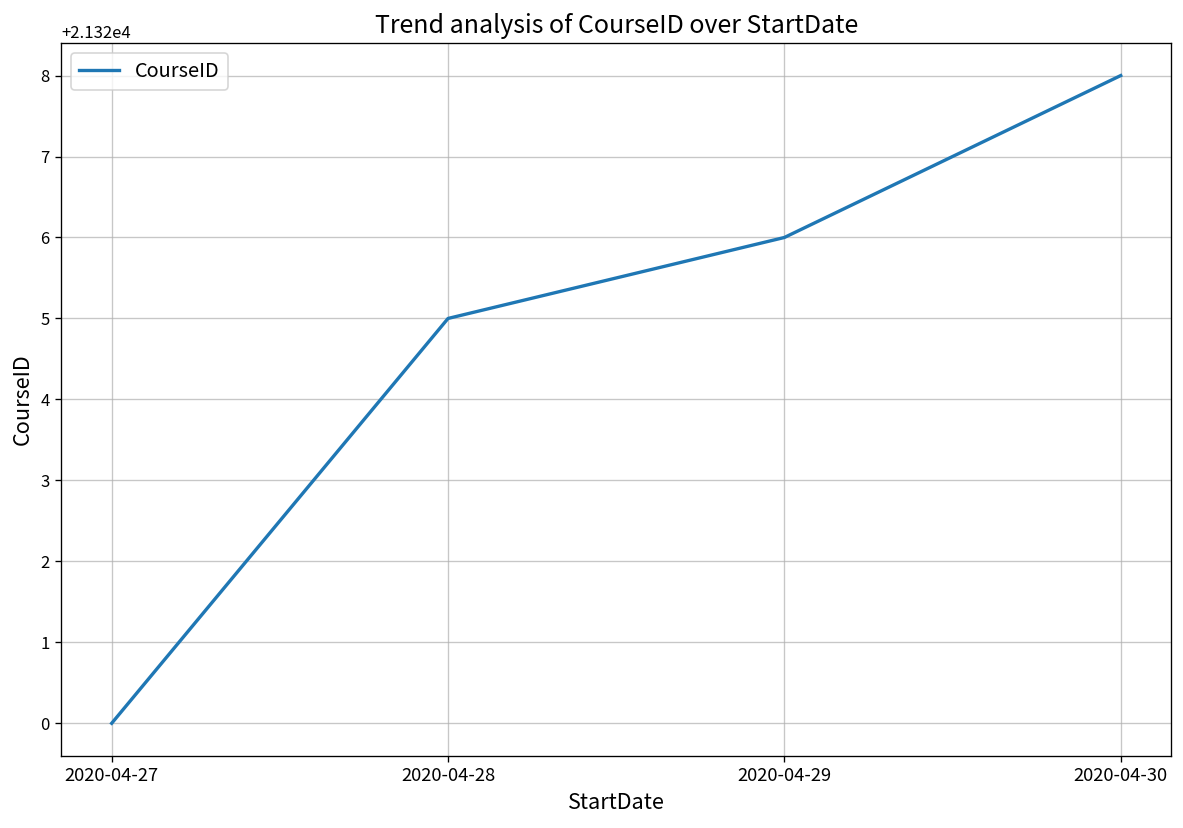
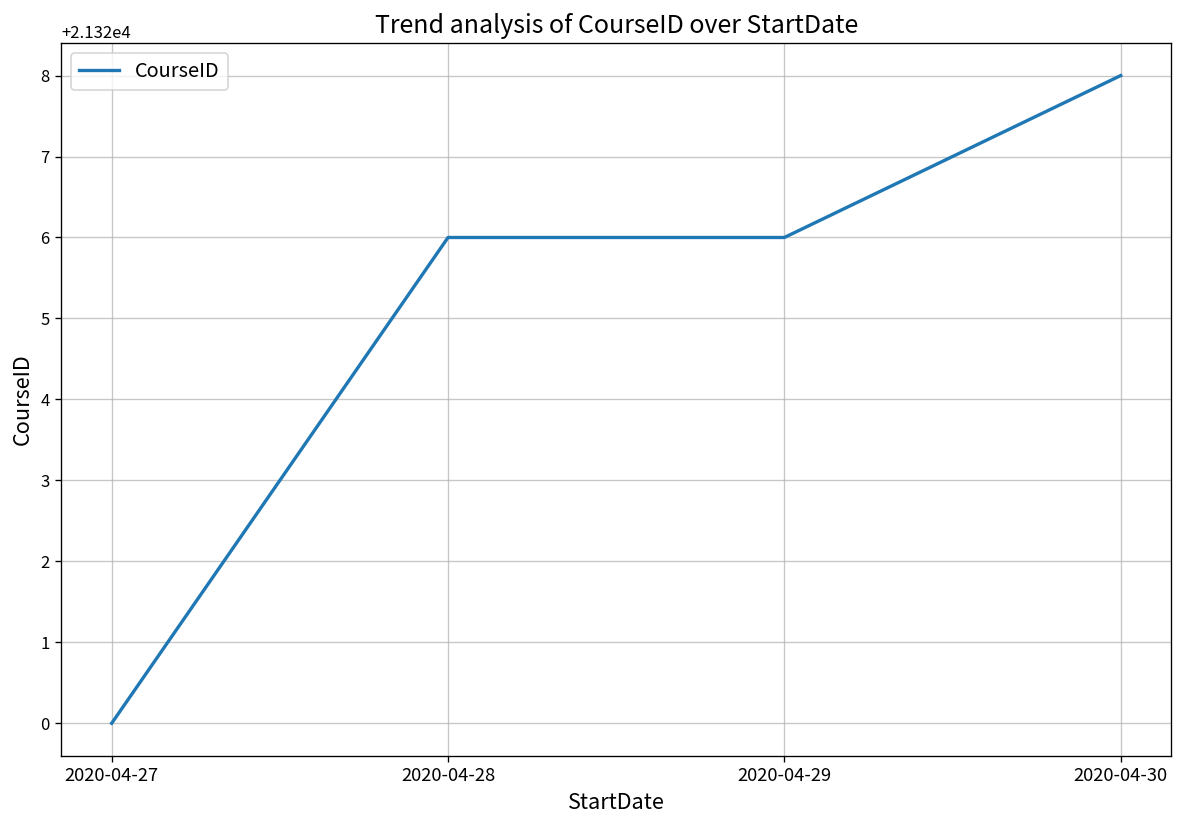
  {
    "2020-04-27": 21320,
-   "2020-04-28": 21325,
+   "2020-04-28": 21326,
    "2020-04-29": 21326,
    "2020-04-30": 21328
  }
